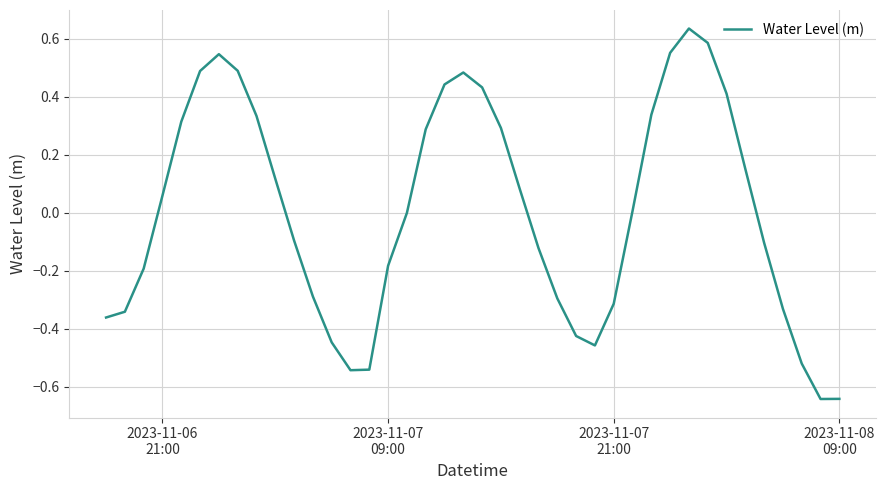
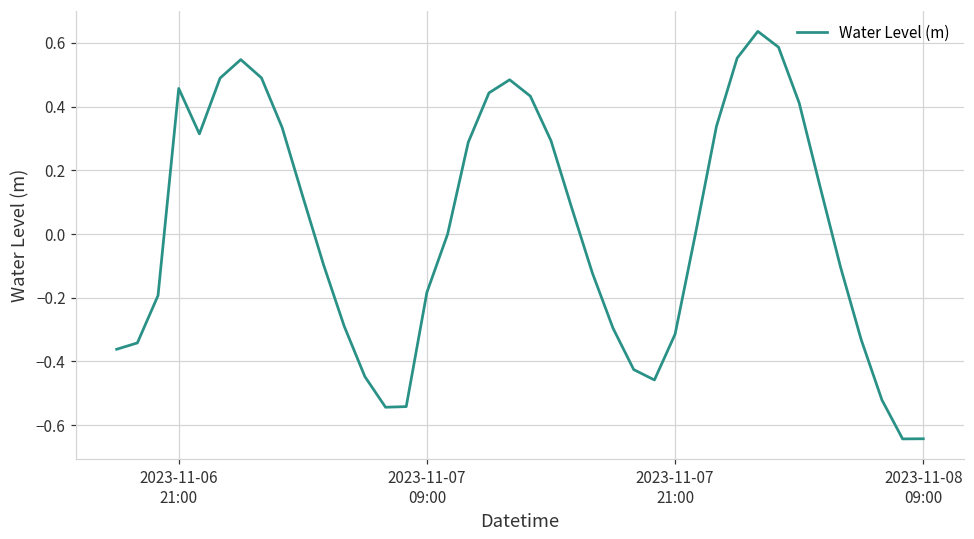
  {
-   "2023-11-06 21:00": 0.06,
+   "2023-11-06 21:00": 0.46,
    "2023-11-07 09:00": -0.18,
    "2023-11-07 21:00": -0.31,
    "2023-11-08 09:00": -0.64
  }
